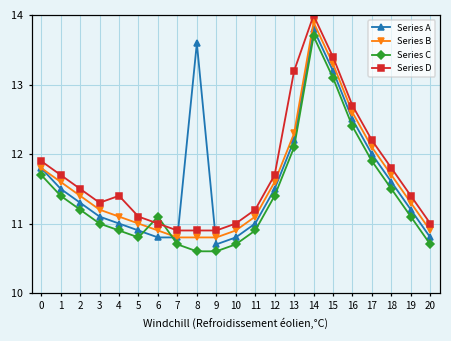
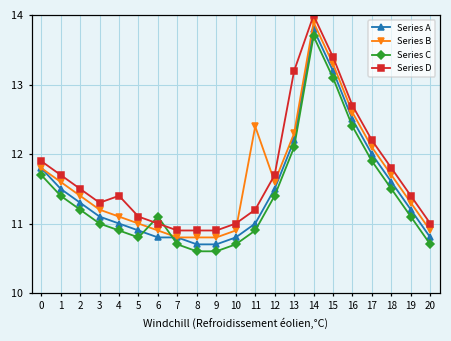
  {
    "Series A": {
      "1": 11.5,
      "2": 11.3,
      "3": 11.1,
      "4": 11.0,
      "5": 10.9,
      "6": 10.8,
-     "8": 13.6,
+     "8": 10.7,
      "9": 10.7,
      "10": 10.8,
      "11": 11.0,
      "12": 11.5,
      "13": 12.2,
      "14": 13.8,
      "15": 13.2,
      "16": 12.5,
      "17": 12.0,
      "18": 11.6,
      "19": 11.2,
      "20": 10.8
    },
    "Series B": {
      "1": 11.6,
      "2": 11.4,
      "3": 11.2,
      "4": 11.1,
      "5": 11.0,
      "6": 10.9,
      "8": 10.8,
      "9": 10.8,
      "10": 10.9,
-     "11": 11.1,
+     "11": 12.4,
      "12": 11.6,
      "13": 12.3,
      "14": 13.9,
      "15": 13.3,
      "16": 12.6,
      "17": 12.1,
      "18": 11.7,
      "19": 11.3,
      "20": 10.9
    },
    "Series C": {
      "0": 11.7,
      "1": 11.4,
      "2": 11.2,
      "3": 11.0,
      "4": 10.9,
      "5": 10.8,
      "6": 11.1,
      "7": 10.7,
      "8": 10.6,
      "9": 10.6,
      "10": 10.7,
      "11": 10.9,
      "12": 11.4,
      "13": 12.1,
      "14": 13.7,
      "15": 13.1,
      "16": 12.4,
      "17": 11.9,
      "18": 11.5,
      "19": 11.1,
      "20": 10.7
    },
    "Series D": {
      "0": 11.9,
      "1": 11.7,
      "2": 11.5,
      "3": 11.3,
      "4": 11.4,
      "5": 11.1,
      "6": 11.0,
      "7": 10.9,
      "8": 10.9,
      "9": 10.9,
      "10": 11.0,
      "11": 11.2,
      "12": 11.7,
      "13": 13.2,
      "14": 14.0,
      "15": 13.4,
      "16": 12.7,
      "17": 12.2,
      "18": 11.8,
      "19": 11.4,
      "20": 11.0
    }
  }
